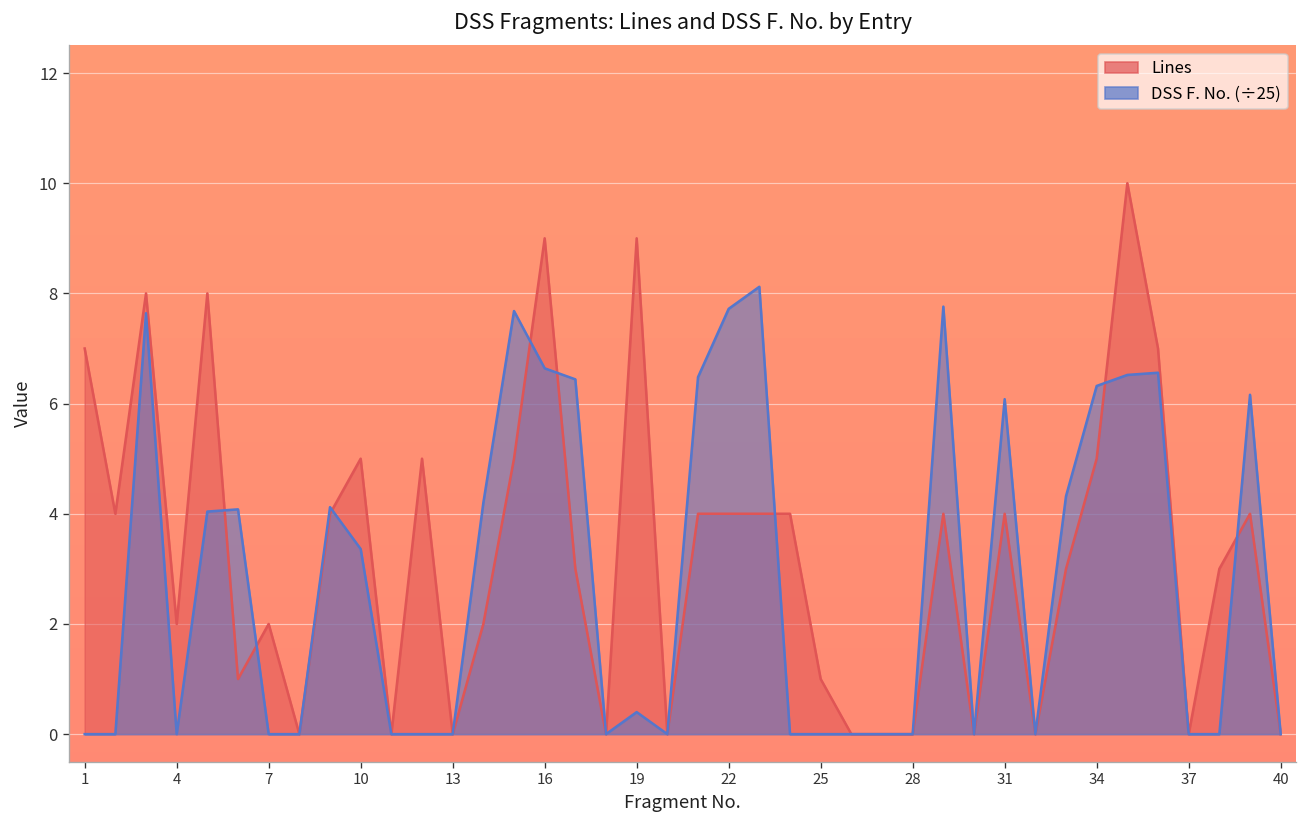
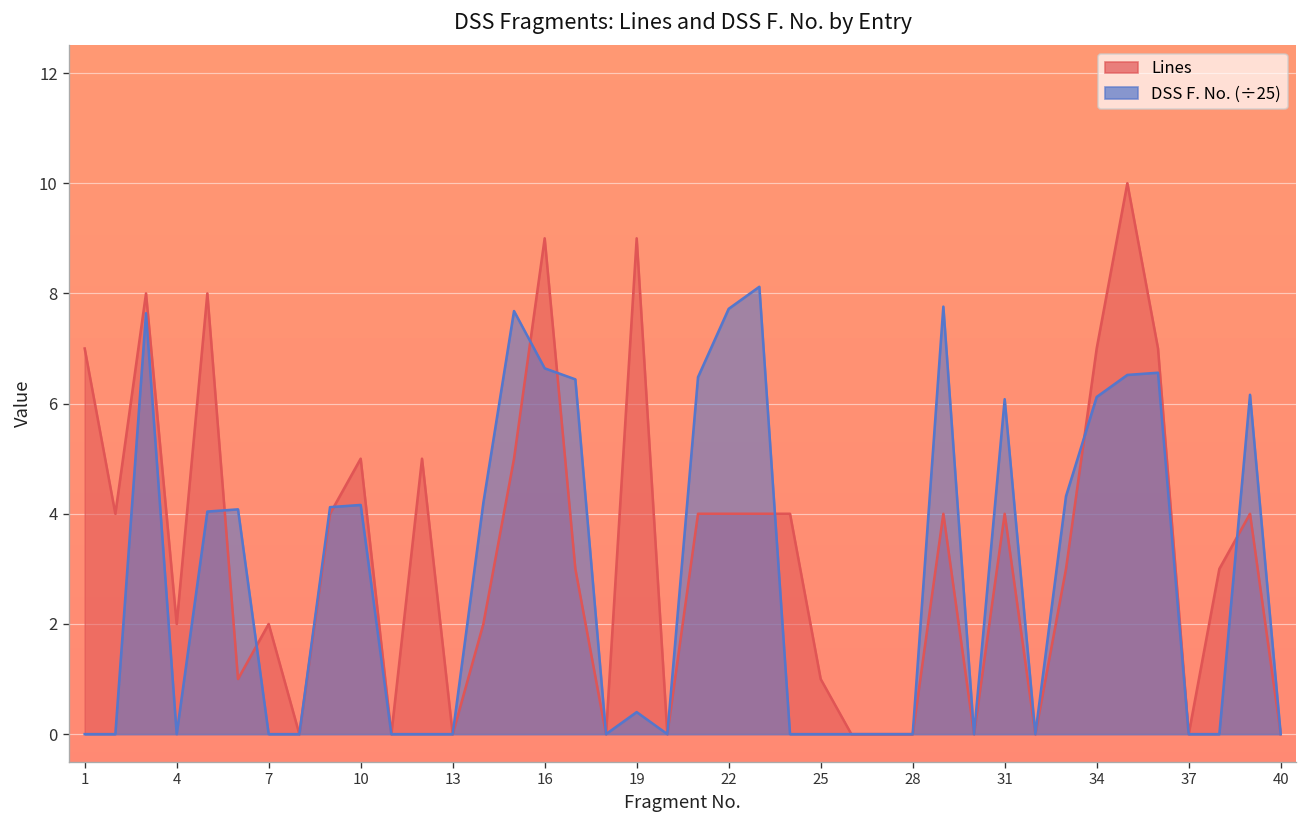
  {
    "Lines": {
      "1": 7,
      "4": 2,
      "7": 2,
      "10": 5,
      "16": 9,
      "19": 9,
      "22": 4,
      "25": 1,
      "31": 4,
-     "34": 5
+     "34": 7
    },
    "DSS F. No. (÷25)": {
      "1": 0.0,
      "4": 0.0,
      "7": 0.0,
-     "10": 3.4,
+     "10": 4.2,
      "16": 6.6,
      "19": 0.4,
      "22": 7.7,
      "25": 0.0,
      "31": 6.1,
-     "34": 6.3
+     "34": 6.1
    }
  }
